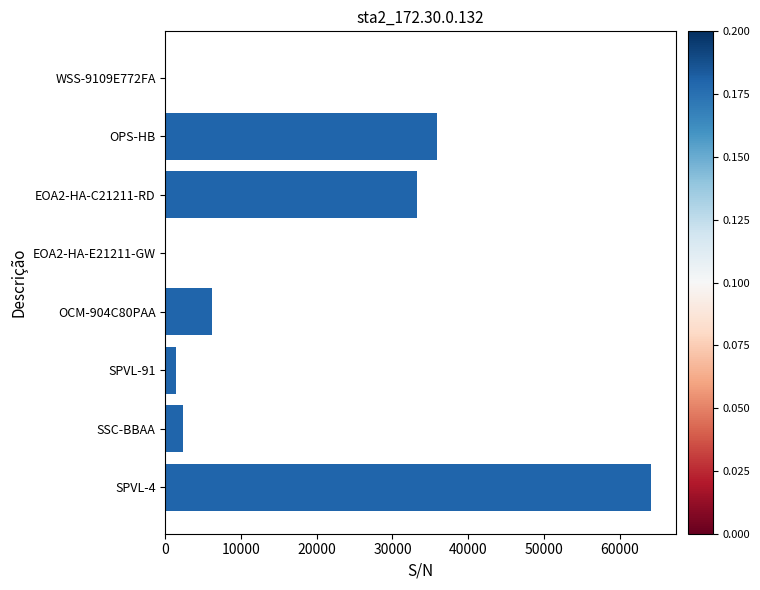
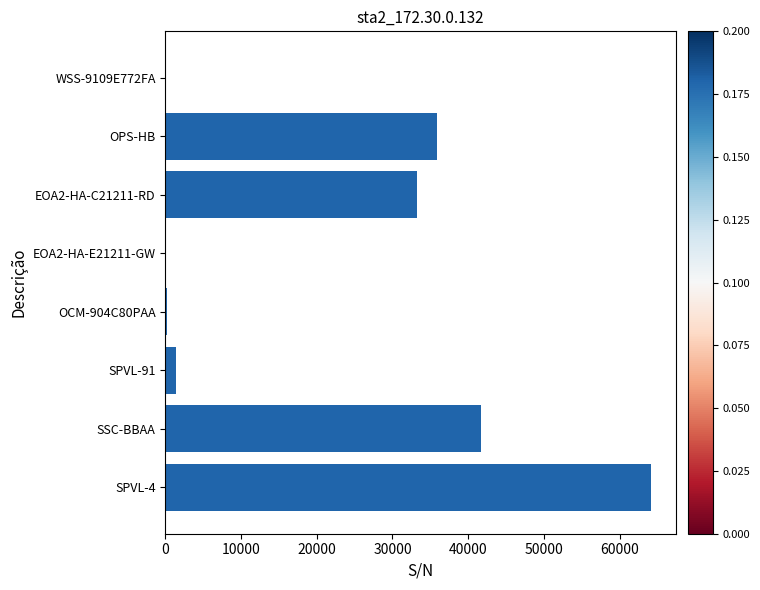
  {
    "OPS-HB": 36000,
    "EOA2-HA-C21211-RD": 33000,
-   "OCM-904C80PAA": 6000,
+   "OCM-904C80PAA": 0,
    "SPVL-91": 1000,
-   "SSC-BBAA": 2000,
+   "SSC-BBAA": 42000,
    "SPVL-4": 64000
  }
